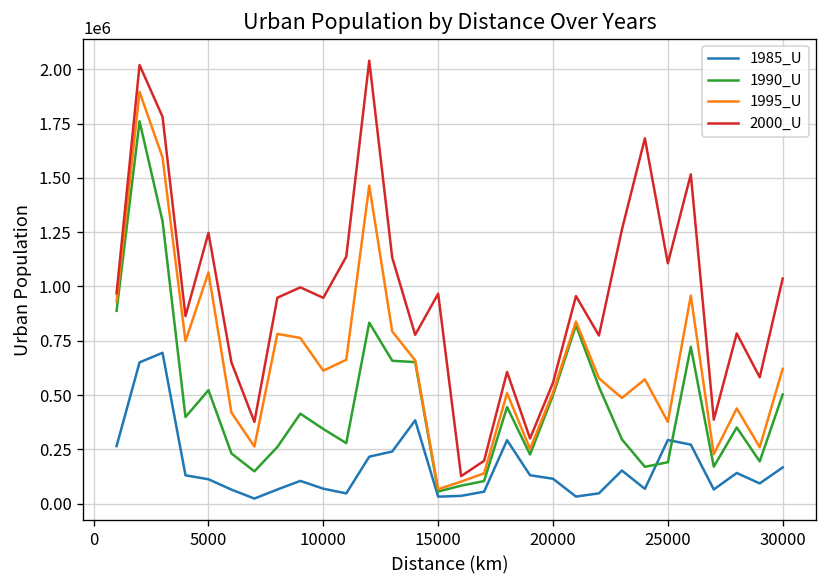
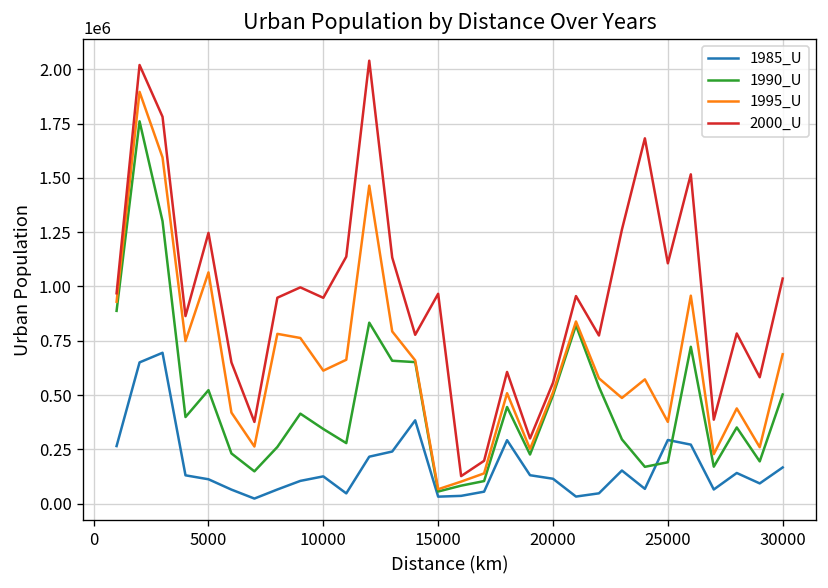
  {
    "1985_U": {
      "5000": 110000,
-     "10000": 70000,
+     "10000": 130000,
      "15000": 30000,
      "20000": 110000,
      "25000": 290000,
      "30000": 170000
    },
    "1990_U": {
      "5000": 520000,
      "10000": 340000,
      "25000": 190000,
      "30000": 500000
    },
    "1995_U": {
      "5000": 1060000,
      "10000": 610000,
      "25000": 380000,
-     "30000": 620000
+     "30000": 690000
    },
    "2000_U": {
      "5000": 1250000,
      "10000": 950000,
      "15000": 970000,
      "20000": 560000,
      "25000": 1110000,
      "30000": 1040000
    }
  }
